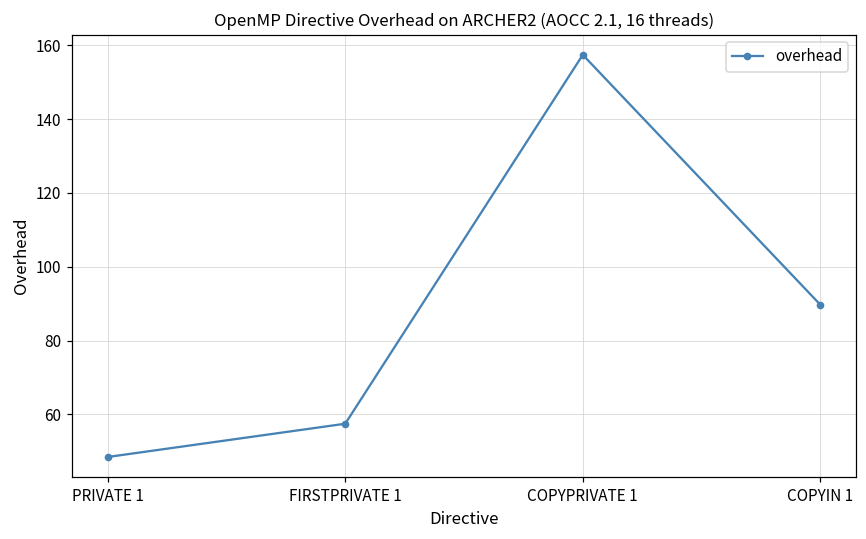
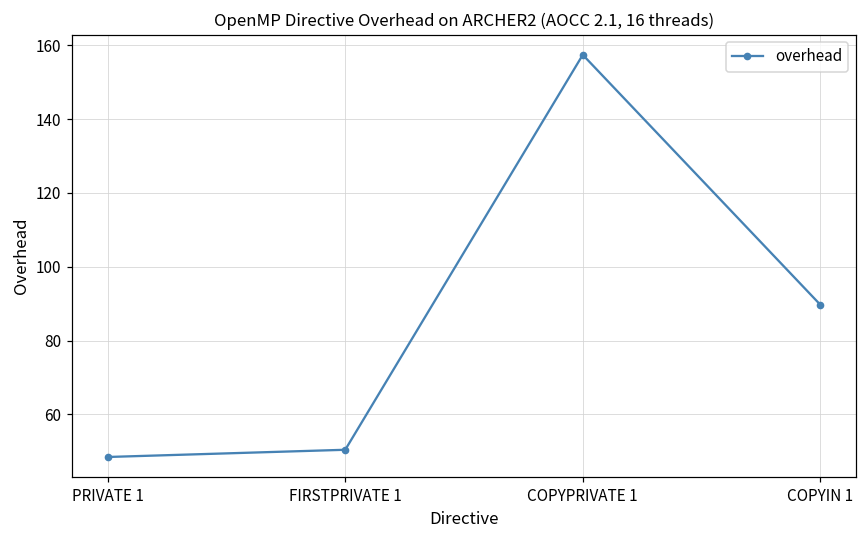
  {
    "PRIVATE 1": 48,
-   "FIRSTPRIVATE 1": 57,
+   "FIRSTPRIVATE 1": 50,
    "COPYPRIVATE 1": 157,
    "COPYIN 1": 90
  }
